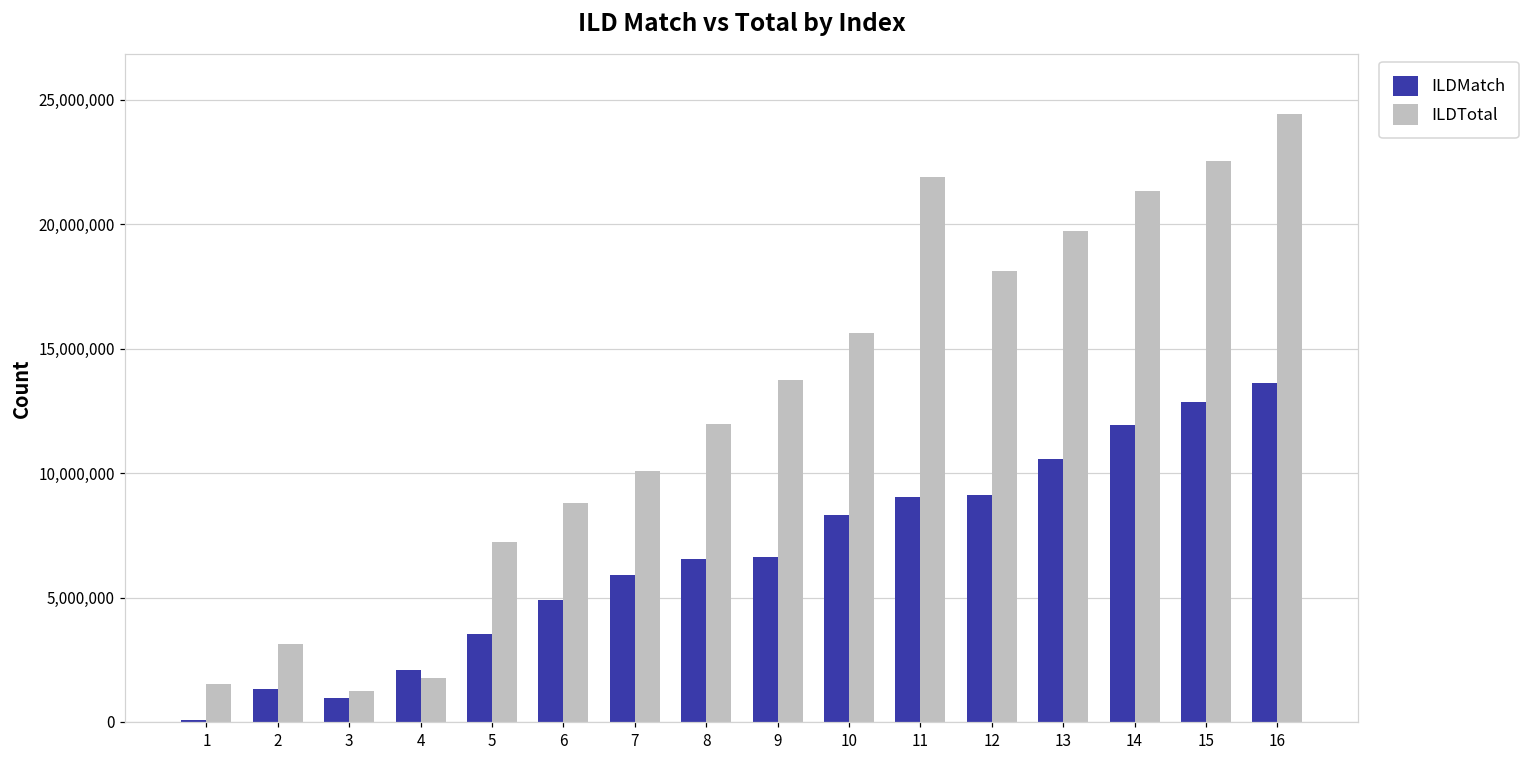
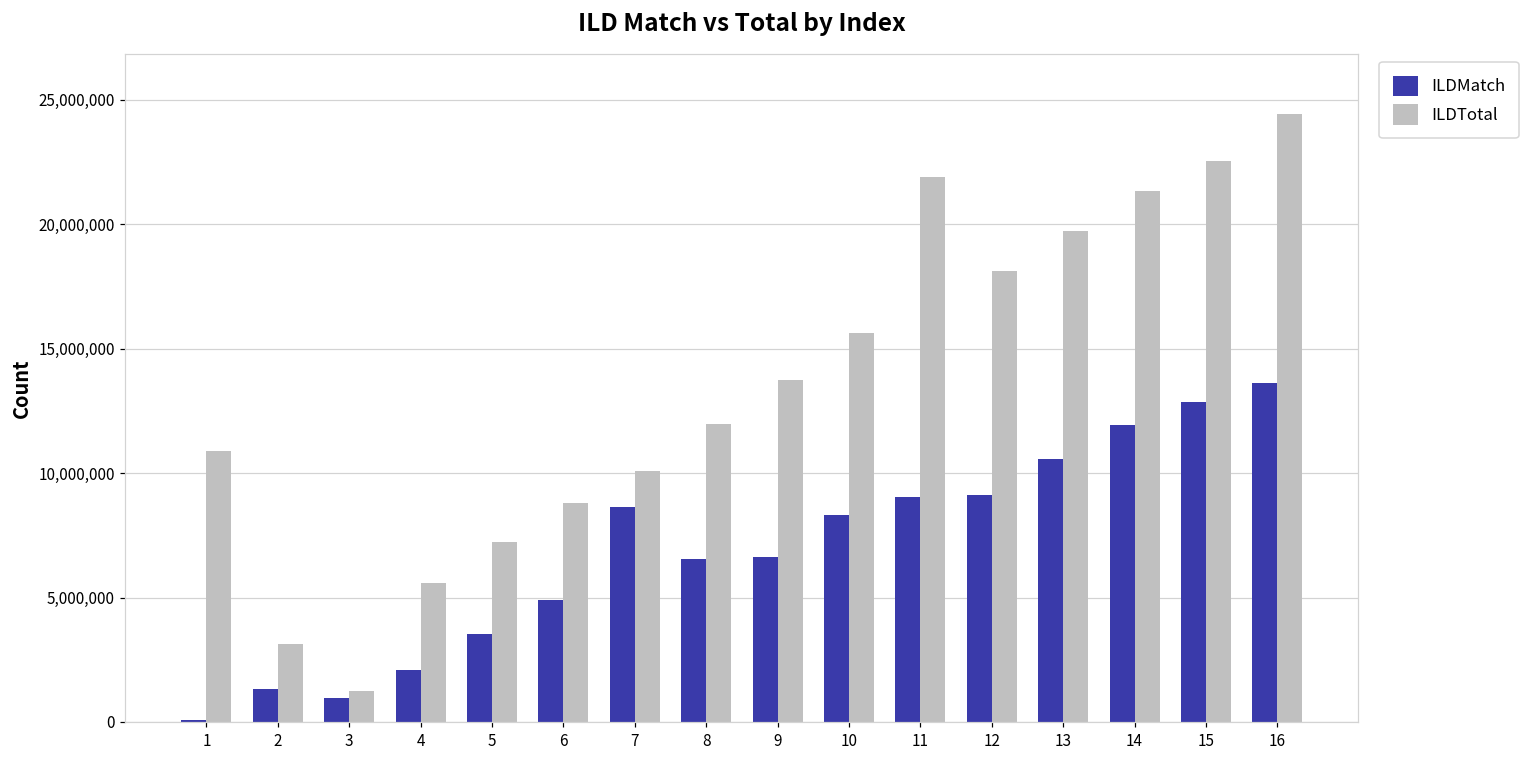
  {
    "ILDMatch": {
      "2": "1,300,000",
      "3": "1,000,000",
      "4": "2,100,000",
      "5": "3,500,000",
      "6": "4,900,000",
-     "7": "5,900,000",
+     "7": "8,600,000",
      "8": "6,600,000",
      "9": "6,600,000",
      "10": "8,300,000",
      "11": "9,000,000",
      "12": "9,100,000",
      "13": "10,600,000",
      "14": "11,900,000",
      "15": "12,800,000",
      "16": "13,600,000"
    },
    "ILDTotal": {
-     "1": "1,500,000",
+     "1": "10,900,000",
      "2": "3,100,000",
      "3": "1,200,000",
-     "4": "1,800,000",
+     "4": "5,600,000",
      "5": "7,200,000",
      "6": "8,800,000",
      "7": "10,100,000",
      "8": "12,000,000",
      "9": "13,700,000",
      "10": "15,700,000",
      "11": "21,900,000",
      "12": "18,100,000",
      "13": "19,700,000",
      "14": "21,300,000",
      "15": "22,600,000",
      "16": "24,400,000"
    }
  }
